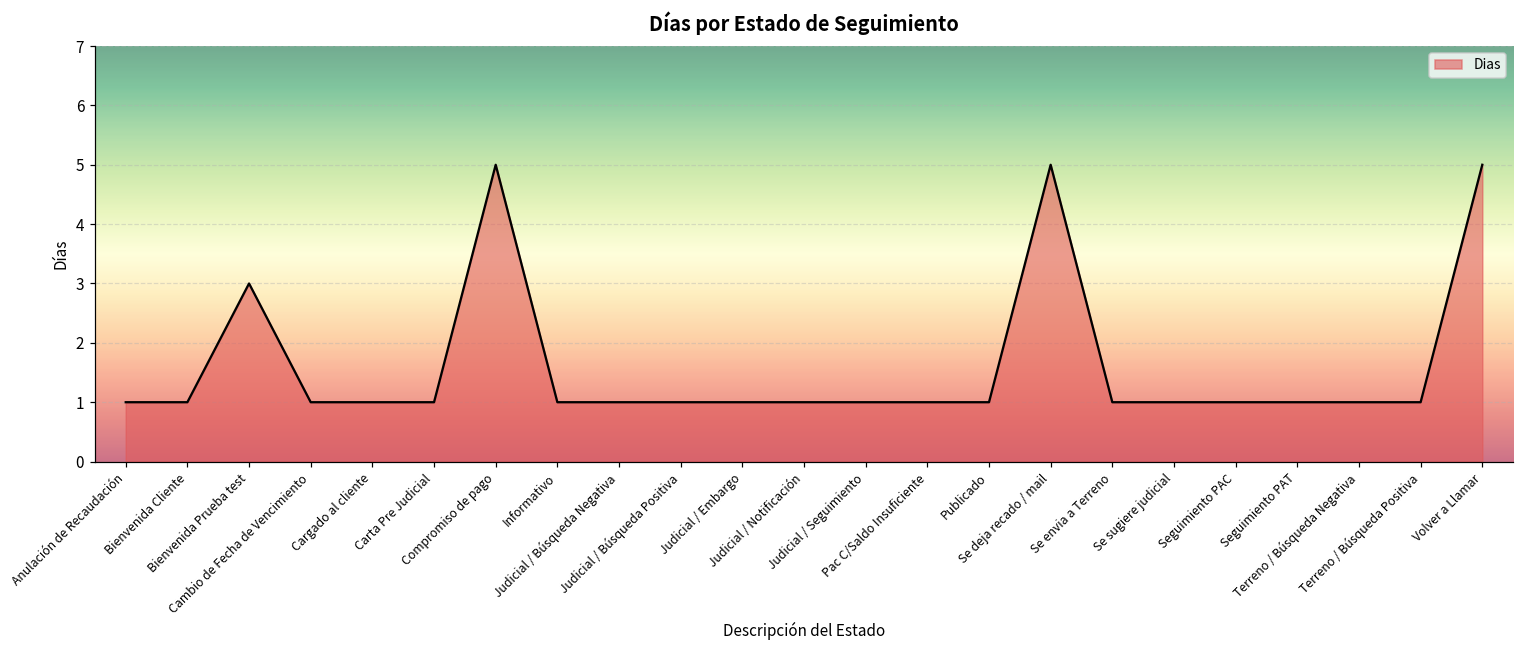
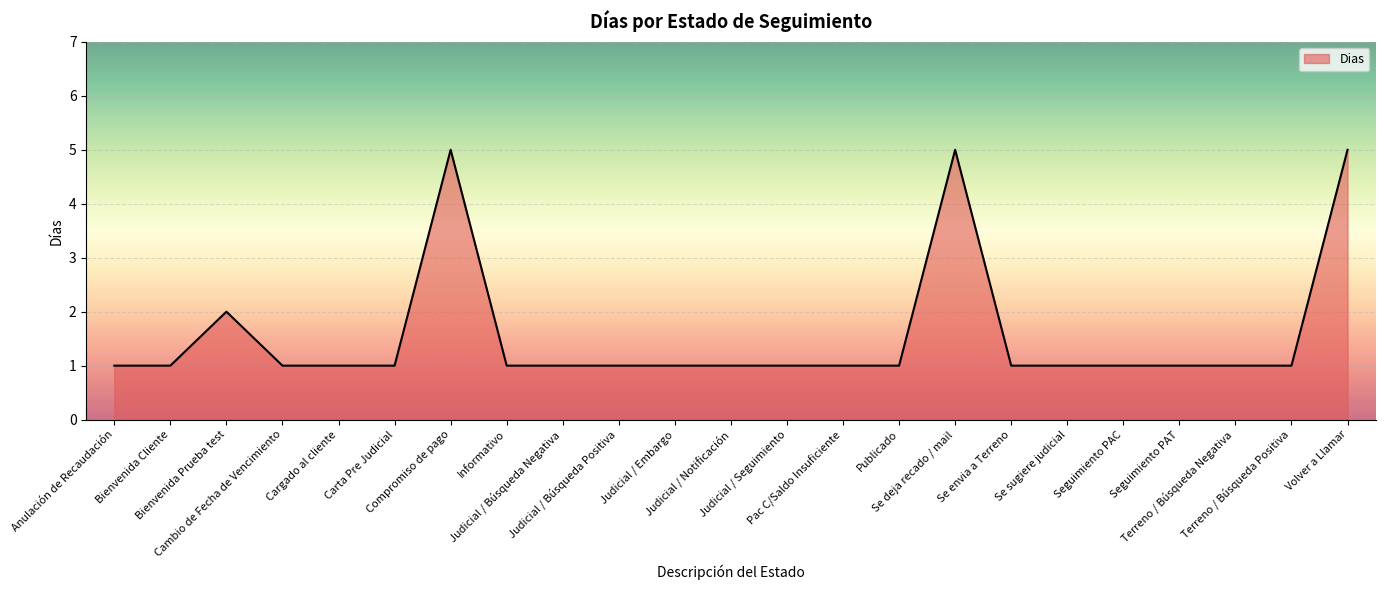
  {
    "Anulación de Recaudación": 1,
    "Bienvenida Cliente": 1,
-   "Bienvenida Prueba test": 3,
+   "Bienvenida Prueba test": 2,
    "Cambio de Fecha de Vencimiento": 1,
    "Cargado al cliente": 1,
    "Carta Pre Judicial": 1,
    "Compromiso de pago": 5,
    "Informativo": 1,
    "Judicial / Búsqueda Negativa": 1,
    "Judicial / Búsqueda Positiva": 1,
    "Judicial / Embargo": 1,
    "Judicial / Notificación": 1,
    "Judicial / Seguimiento": 1,
    "Pac C/Saldo Insuficiente": 1,
    "Publicado": 1,
    "Se deja recado / mail": 5,
    "Se envia a Terreno": 1,
    "Se sugiere judicial": 1,
    "Seguimiento PAC": 1,
    "Seguimiento PAT": 1,
    "Terreno / Búsqueda Negativa": 1,
    "Terreno / Búsqueda Positiva": 1,
    "Volver a Llamar": 5
  }
